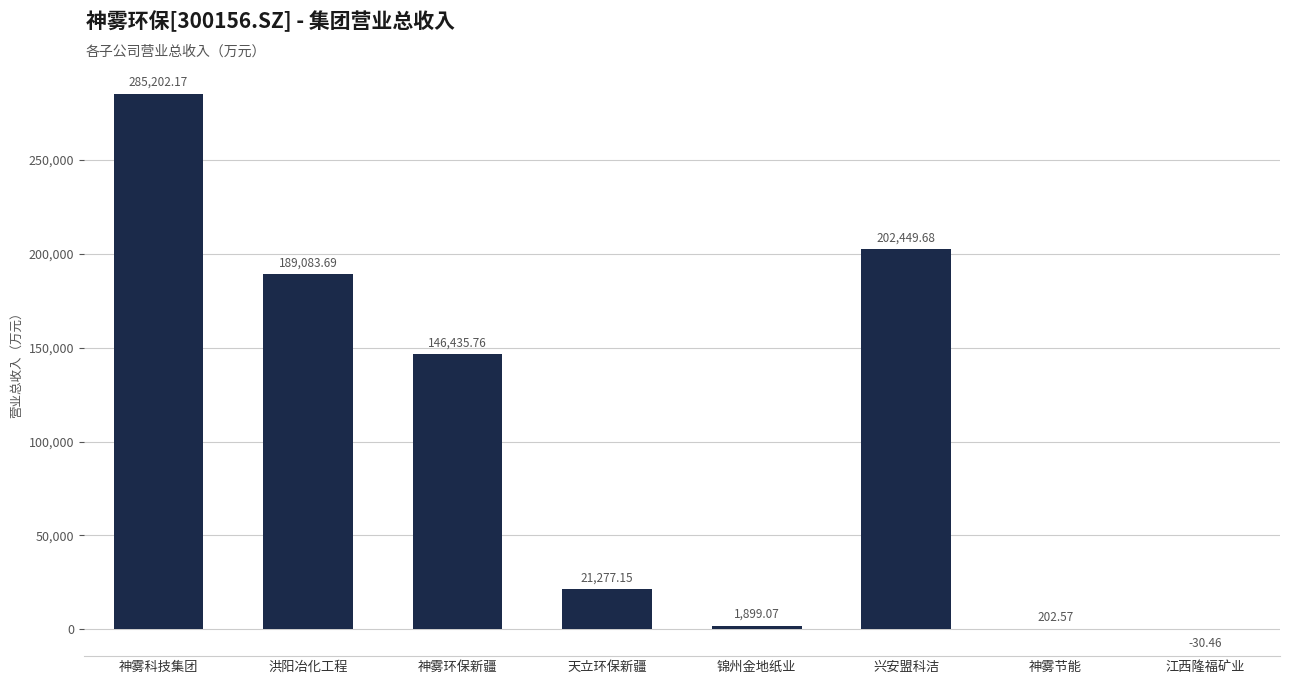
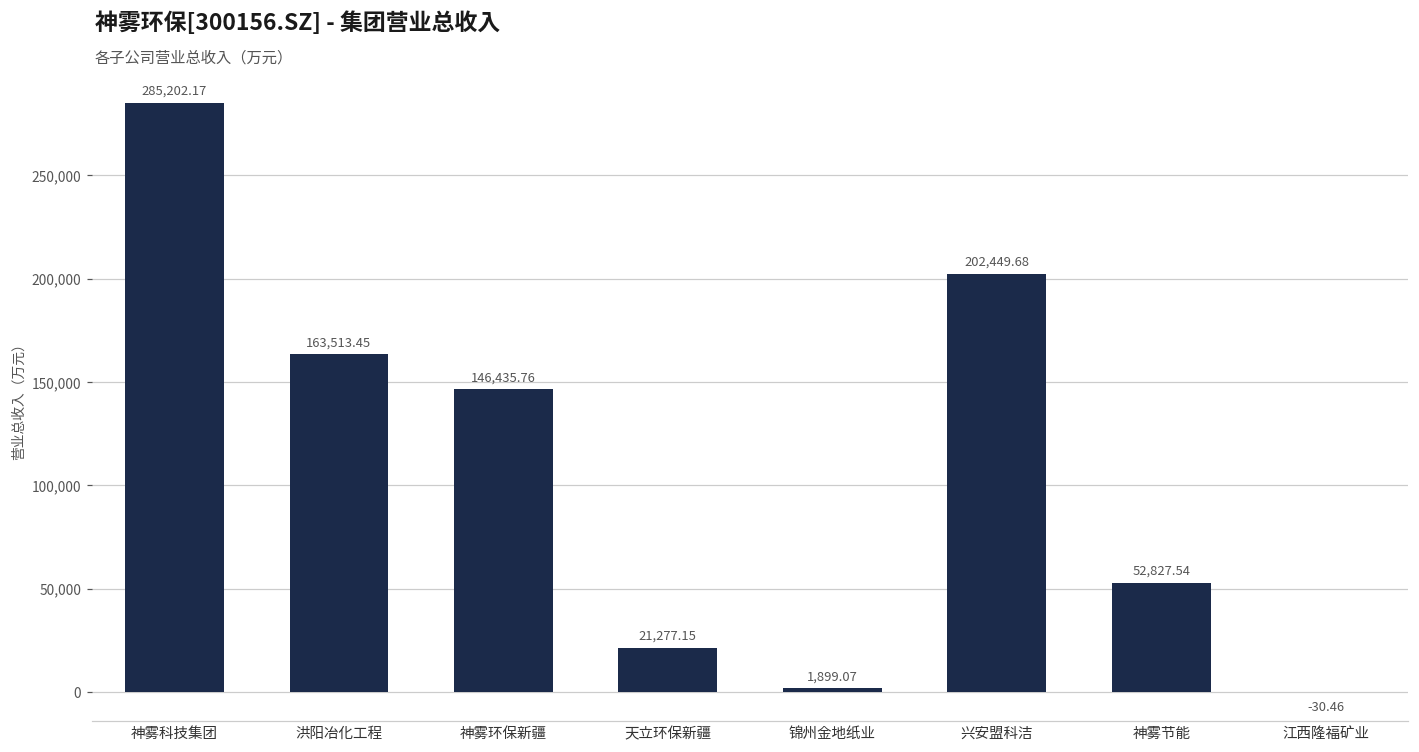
  {
    "神雾科技集团": "285,202.17",
-   "洪阳冶化工程": "189,083.69",
+   "洪阳冶化工程": "163,513.45",
    "神雾环保新疆": "146,435.76",
    "天立环保新疆": "21,277.15",
    "锦州金地纸业": "1,899.07",
    "兴安盟科洁": "202,449.68",
-   "神雾节能": "202.57",
+   "神雾节能": "52,827.54",
    "江西隆福矿业": "-30.46"
  }
